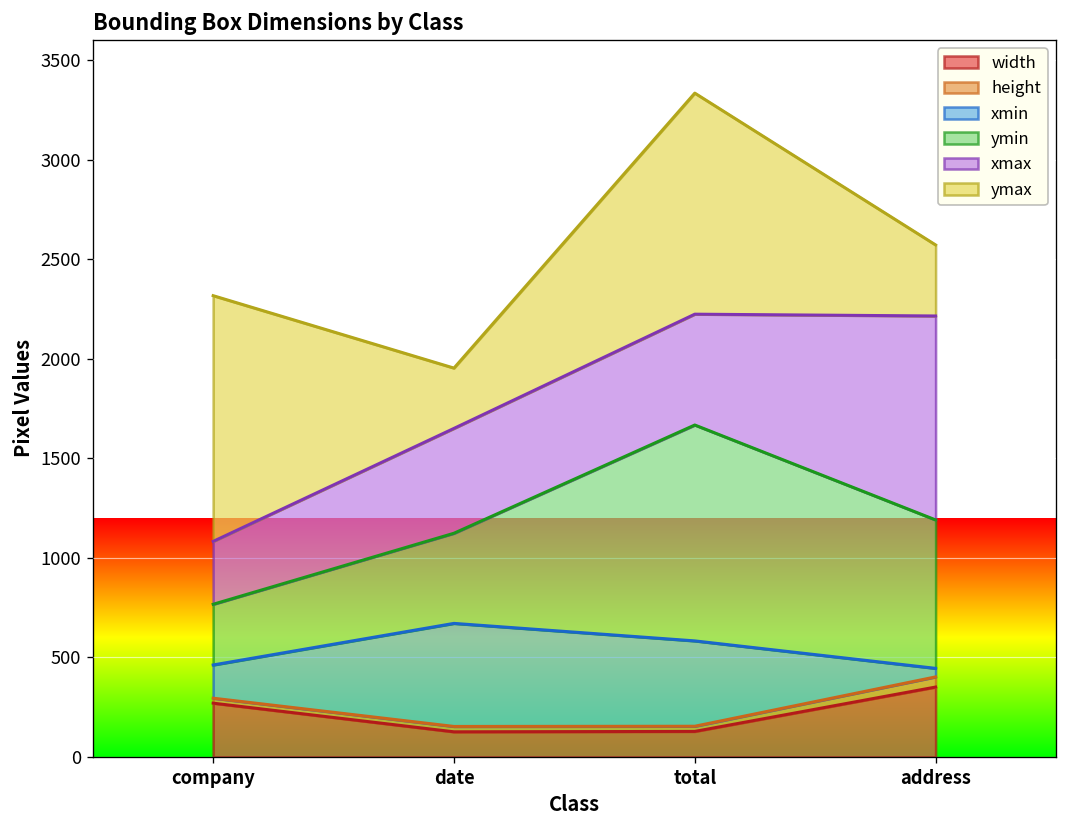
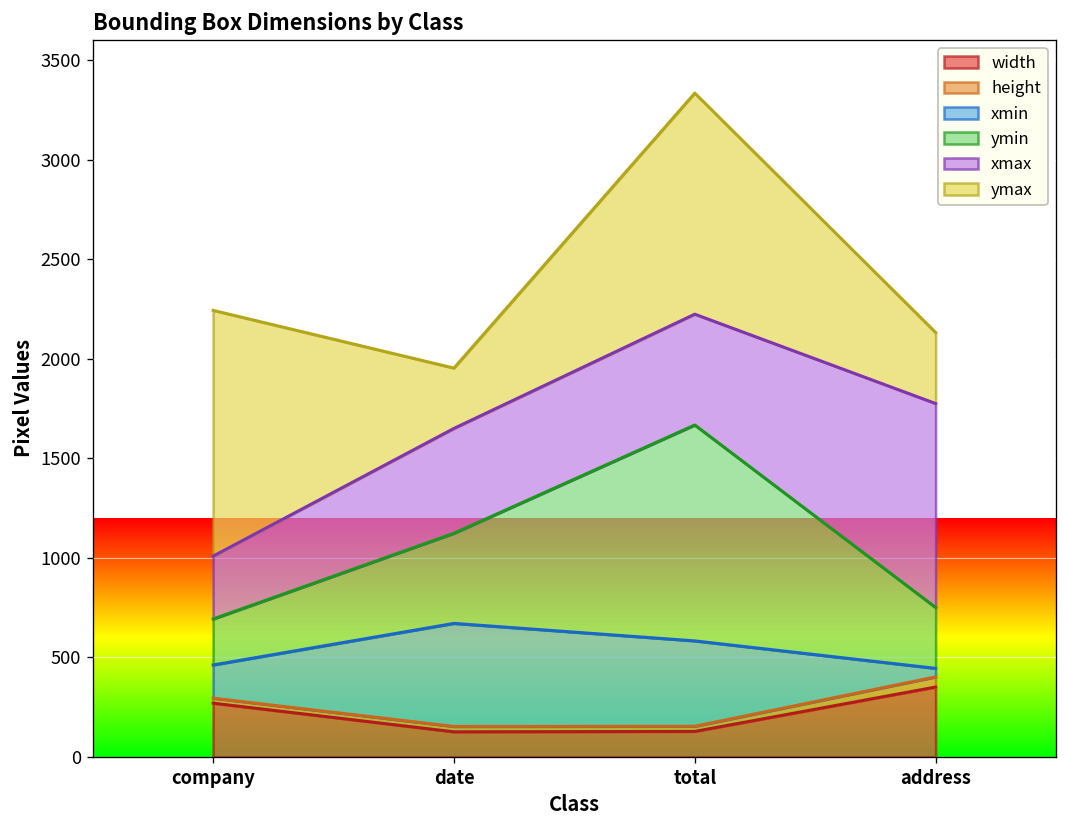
  {
    "width": {
      "company": 270,
      "date": 130,
      "total": 130,
      "address": 350
    },
    "height": {
      "company": 30,
      "date": 30,
      "total": 30,
      "address": 50
    },
    "xmin": {
      "company": 170,
      "date": 520,
      "total": 430,
      "address": 40
    },
    "ymin": {
-     "company": 310,
+     "company": 230,
      "date": 450,
      "total": 1090,
-     "address": 750
+     "address": 310
    },
    "xmax": {
      "company": 320,
      "date": 530,
      "total": 560,
      "address": 1030
    },
    "ymax": {
      "company": 1240,
      "date": 300,
      "total": 1110,
      "address": 360
    }
  }
